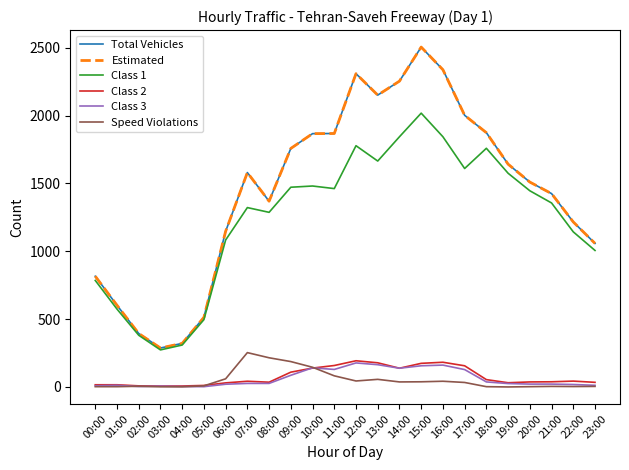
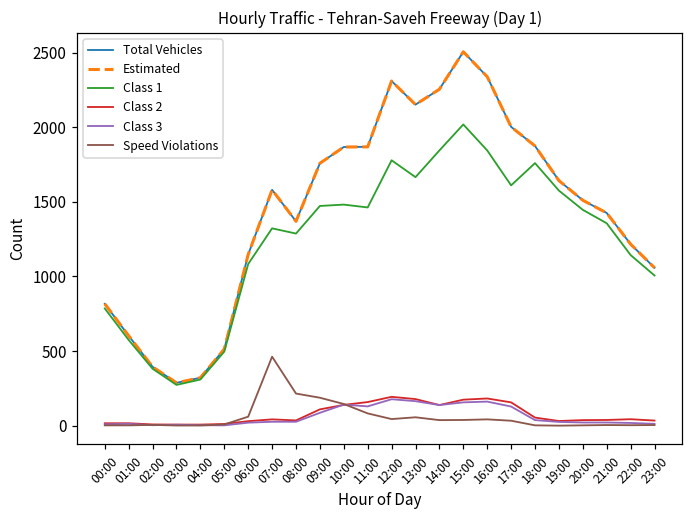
  {
    "Estimated": {
      "00:00": 820,
      "01:00": 600,
      "06:00": 1150,
      "07:00": 1580,
      "08:00": 1370,
      "09:00": 1760,
      "10:00": 1870,
      "11:00": 1870,
      "12:00": 2310,
      "13:00": 2150,
      "14:00": 2250,
      "15:00": 2510,
      "16:00": 2340,
      "17:00": 2000,
      "18:00": 1870,
      "19:00": 1640,
      "20:00": 1510,
      "21:00": 1430,
      "22:00": 1220,
      "23:00": 1060
    },
    "Class 1": {
      "00:00": 790,
      "01:00": 570,
      "06:00": 1080,
      "07:00": 1320,
      "08:00": 1290,
      "09:00": 1470,
      "10:00": 1480,
      "11:00": 1460,
      "12:00": 1780,
      "13:00": 1670,
      "14:00": 1840,
      "15:00": 2020,
      "16:00": 1840,
      "17:00": 1610,
      "18:00": 1760,
      "19:00": 1580,
      "20:00": 1450,
      "21:00": 1360,
      "22:00": 1140,
      "23:00": 1010
    },
    "Class 2": {
      "09:00": 110,
      "11:00": 160,
      "16:00": 180,
      "17:00": 160,
      "22:00": 40,
      "23:00": 30
    },
    "Class 3": {
      "09:00": 90,
      "11:00": 130,
      "16:00": 160,
      "17:00": 130
    },
    "Speed Violations": {
      "06:00": 60,
-     "07:00": 250,
+     "07:00": 460,
      "08:00": 220,
      "09:00": 190,
      "11:00": 80,
      "12:00": 40,
      "13:00": 60,
      "14:00": 40,
      "15:00": 40,
      "16:00": 40,
      "17:00": 30,
      "18:00": 0,
      "19:00": 0,
      "20:00": 0
    }
  }
